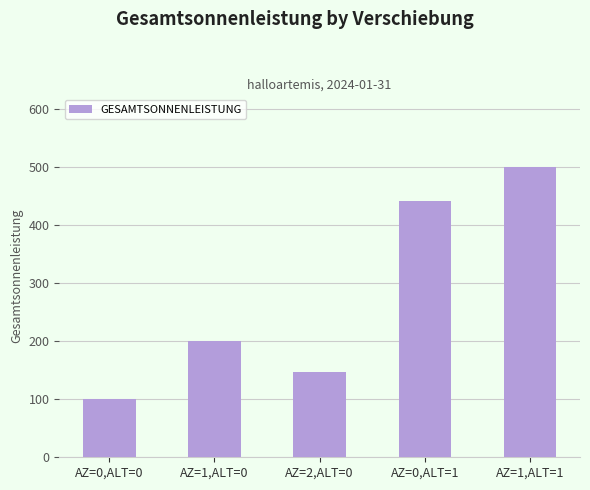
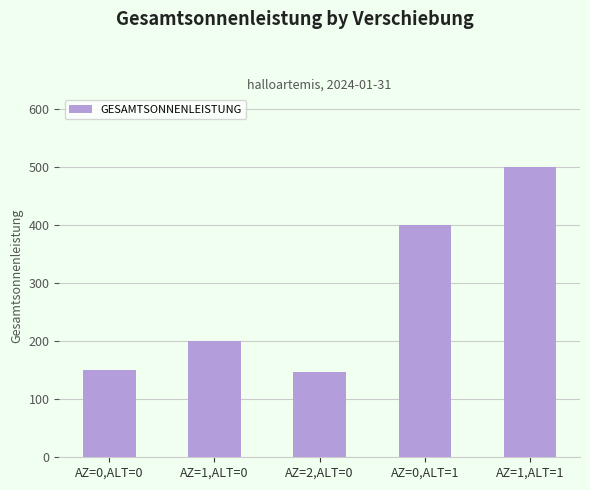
  {
-   "AZ=0,ALT=0": 100,
+   "AZ=0,ALT=0": 150,
    "AZ=1,ALT=0": 200,
    "AZ=2,ALT=0": 150,
-   "AZ=0,ALT=1": 440,
+   "AZ=0,ALT=1": 400,
    "AZ=1,ALT=1": 500
  }
